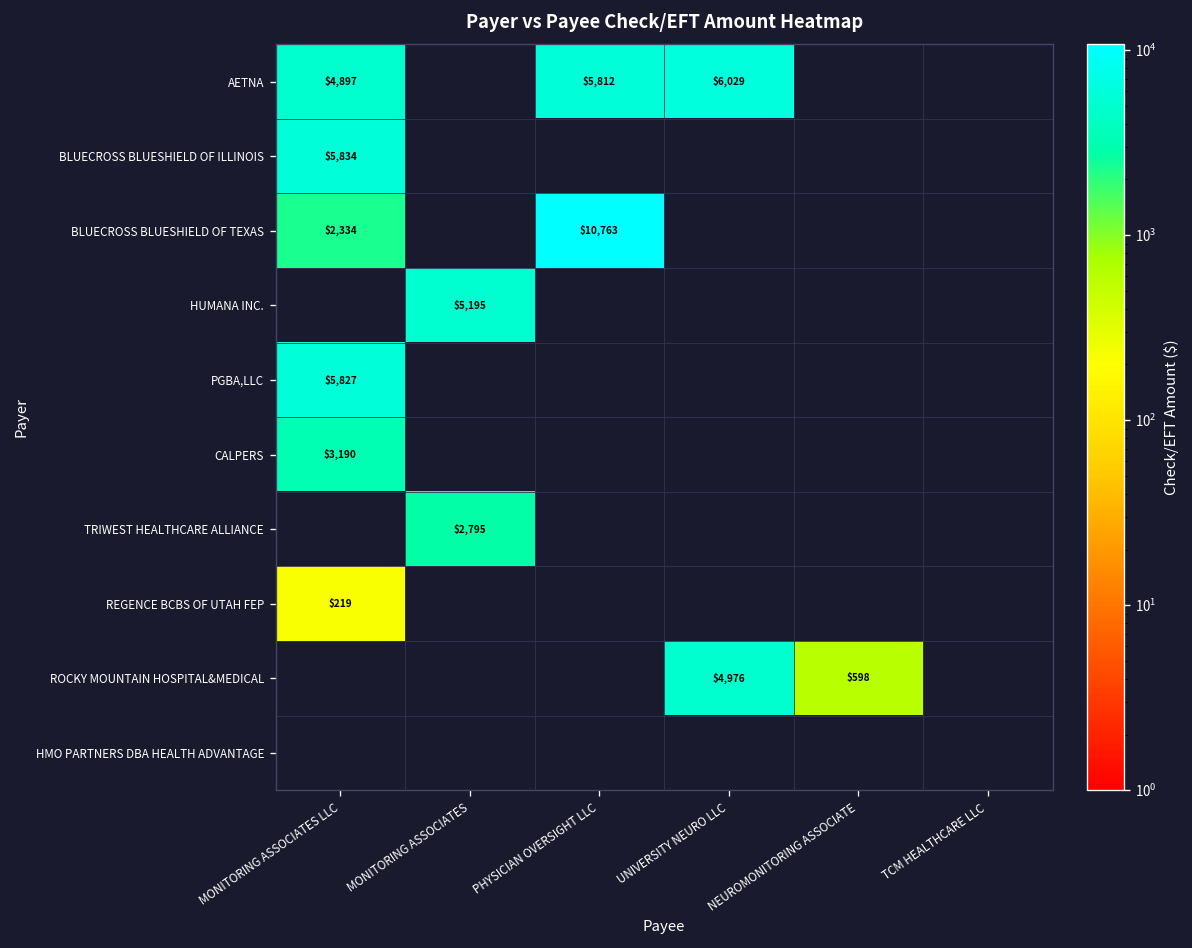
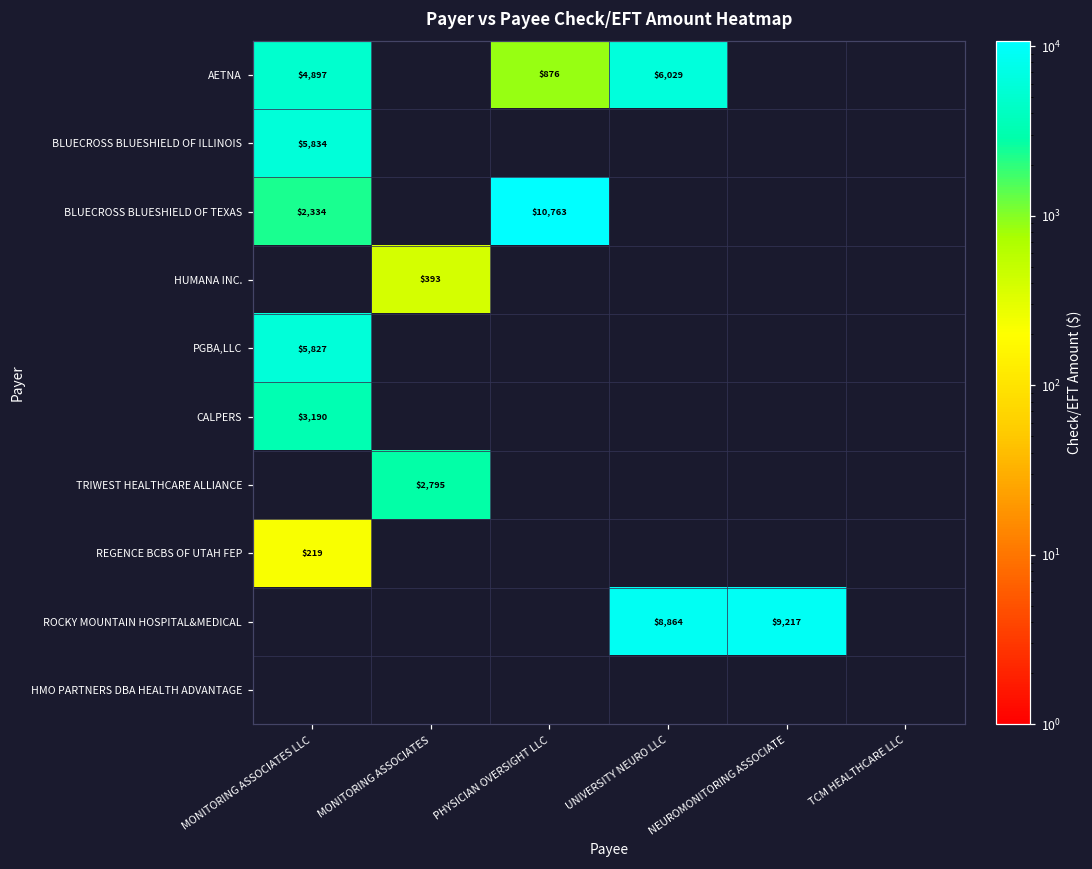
  {
    "AETNA": {
      "MONITORING ASSOCIATES LLC": "$4,897",
-     "PHYSICIAN OVERSIGHT LLC": "$5,812",
+     "PHYSICIAN OVERSIGHT LLC": "$876",
      "UNIVERSITY NEURO LLC": "$6,029"
    },
    "BLUECROSS BLUESHIELD OF ILLINOIS": {
      "MONITORING ASSOCIATES LLC": "$5,834"
    },
    "BLUECROSS BLUESHIELD OF TEXAS": {
      "MONITORING ASSOCIATES LLC": "$2,334",
      "PHYSICIAN OVERSIGHT LLC": "$10,763"
    },
    "HUMANA INC.": {
-     "MONITORING ASSOCIATES": "$5,195"
+     "MONITORING ASSOCIATES": "$393"
    },
    "PGBA,LLC": {
      "MONITORING ASSOCIATES LLC": "$5,827"
    },
    "CALPERS": {
      "MONITORING ASSOCIATES LLC": "$3,190"
    },
    "TRIWEST HEALTHCARE ALLIANCE": {
      "MONITORING ASSOCIATES": "$2,795"
    },
    "REGENCE BCBS OF UTAH FEP": {
      "MONITORING ASSOCIATES LLC": "$219"
    },
    "ROCKY MOUNTAIN HOSPITAL&MEDICAL": {
-     "UNIVERSITY NEURO LLC": "$4,976",
-     "NEUROMONITORING ASSOCIATE": "$598"
+     "UNIVERSITY NEURO LLC": "$8,864",
+     "NEUROMONITORING ASSOCIATE": "$9,217"
    }
  }
